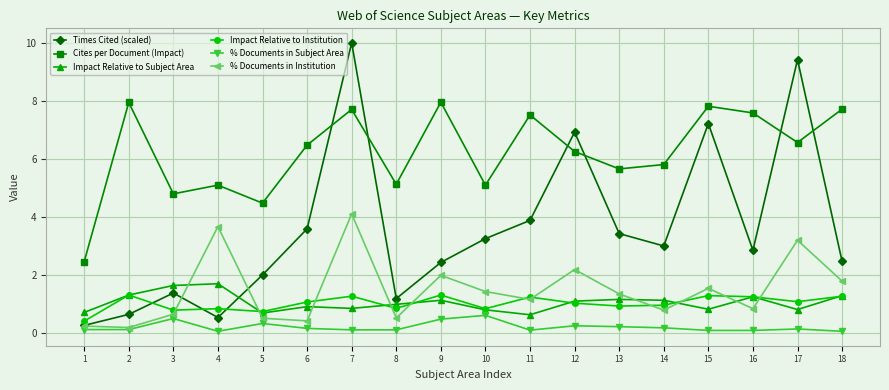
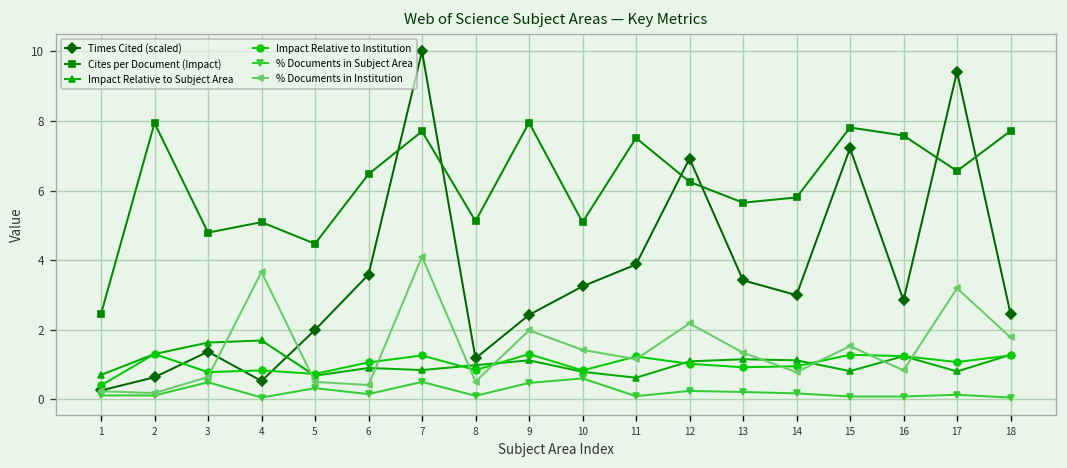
  {
    "% Documents in Subject Area": {
      "1": 0.1,
      "3": 0.5,
      "4": 0.1,
      "5": 0.3,
      "6": 0.2,
-     "7": 0.1,
+     "7": 0.5,
      "8": 0.1,
      "9": 0.5,
      "10": 0.6,
      "11": 0.1,
      "12": 0.2,
      "13": 0.2,
      "14": 0.2,
      "15": 0.1,
      "16": 0.1,
      "17": 0.1,
      "18": 0.1
    },
    "% Documents in Institution": {
      "3": 0.6,
      "4": 3.7,
      "5": 0.5,
      "6": 0.4,
      "7": 4.1,
      "8": 0.5,
      "9": 2.0,
      "10": 1.4,
      "12": 2.2,
      "13": 1.3,
      "14": 0.8,
      "15": 1.5,
      "16": 0.8,
      "17": 3.2,
      "18": 1.8
    }
  }
